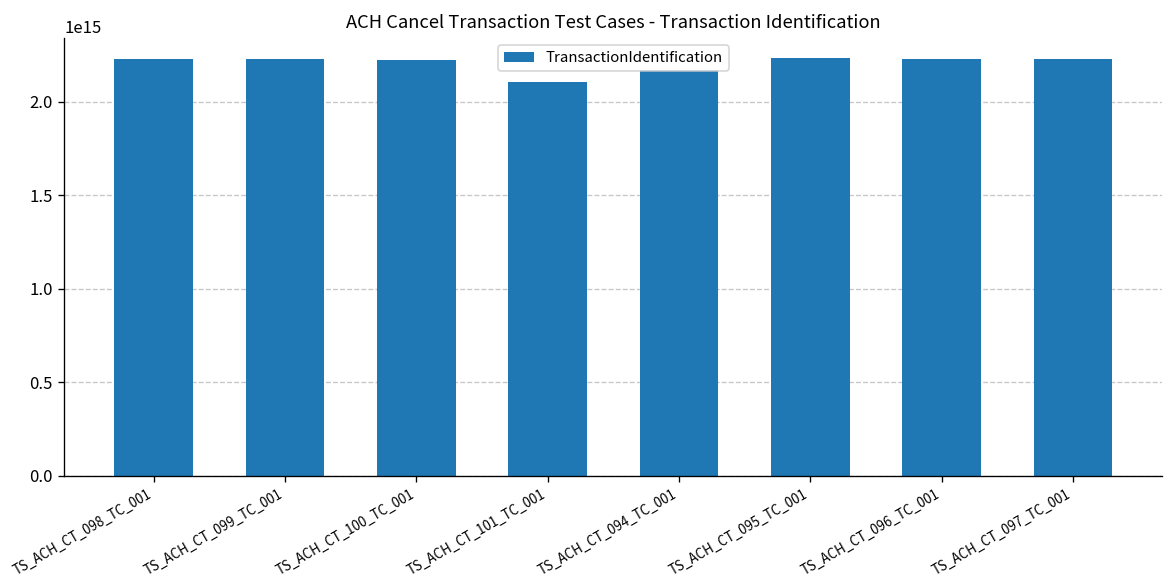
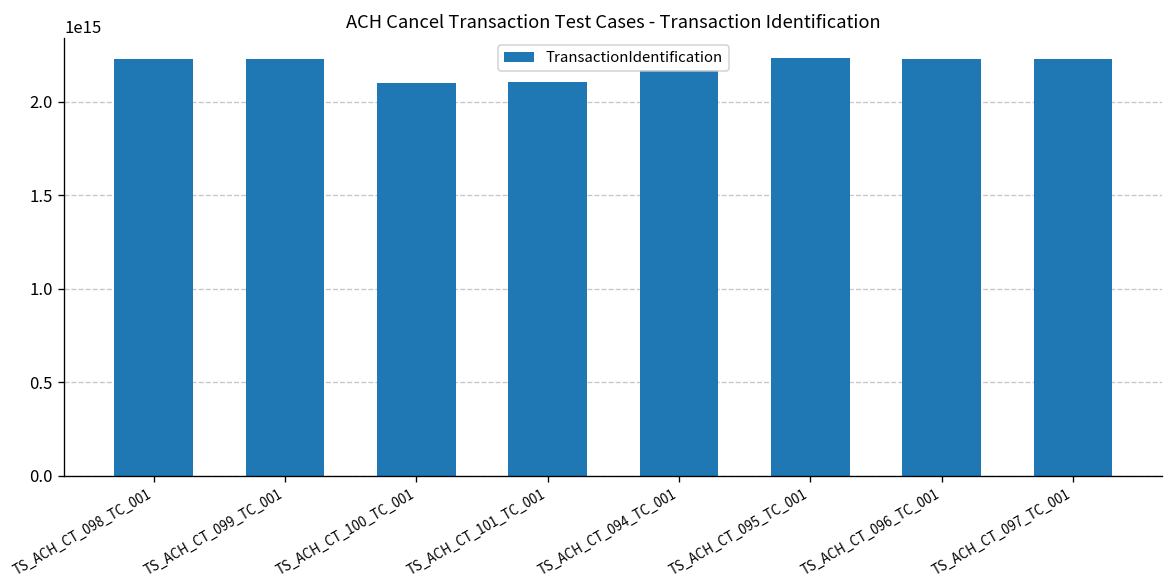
  {
    "TS_ACH_CT_098_TC_001": 2230000000000000,
    "TS_ACH_CT_099_TC_001": 2230000000000000,
-   "TS_ACH_CT_100_TC_001": 2220000000000000,
+   "TS_ACH_CT_100_TC_001": 2100000000000000,
    "TS_ACH_CT_101_TC_001": 2110000000000000,
    "TS_ACH_CT_095_TC_001": 2230000000000000,
    "TS_ACH_CT_096_TC_001": 2230000000000000,
    "TS_ACH_CT_097_TC_001": 2230000000000000
  }
